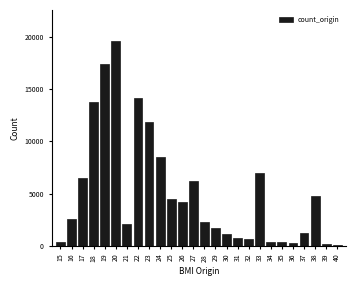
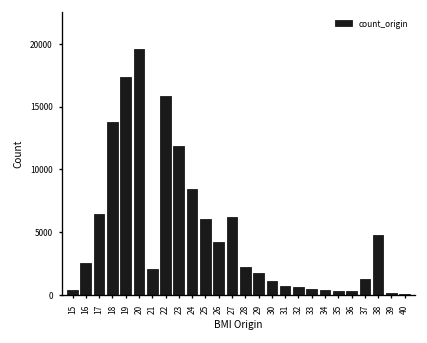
  {
    "15": 400,
    "16": 2600,
    "17": 6500,
    "18": 13800,
    "19": 17400,
    "20": 19600,
    "21": 2100,
-   "22": 14100,
+   "22": 15800,
    "23": 11900,
    "24": 8500,
-   "25": 4500,
+   "25": 6100,
    "26": 4200,
    "27": 6200,
    "28": 2200,
    "29": 1700,
    "30": 1100,
    "31": 700,
    "32": 600,
-   "33": 6900,
+   "33": 500,
    "34": 400,
    "35": 300,
    "36": 300,
    "37": 1200,
    "38": 4800
  }
